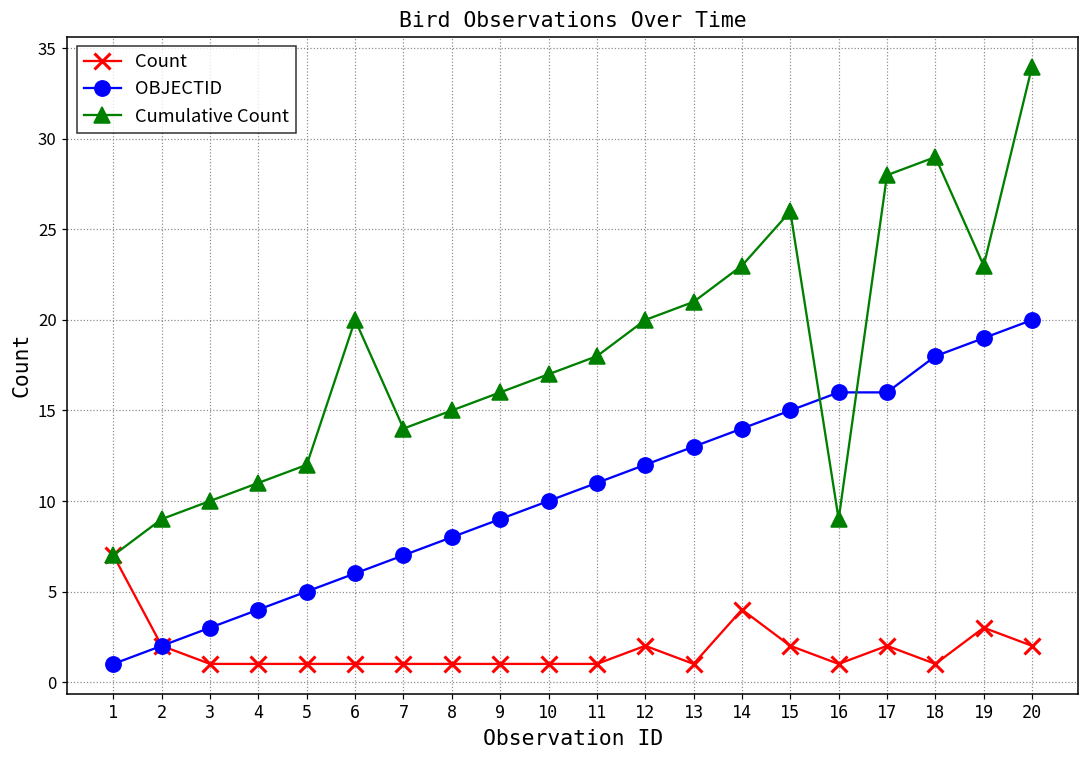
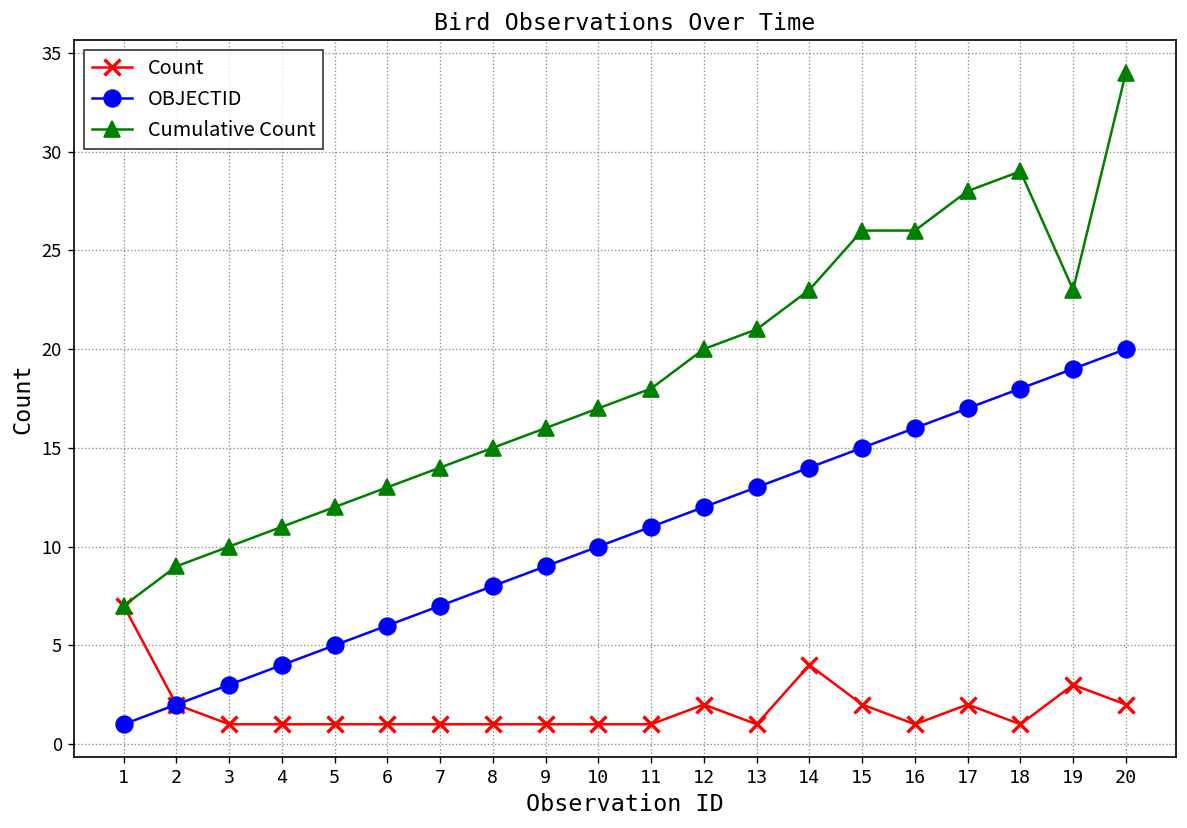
  {
    "Count": {
      "3": 1,
      "4": 1,
      "5": 1,
      "6": 1,
      "7": 1,
      "8": 1,
      "9": 1,
      "10": 1,
      "11": 1,
      "12": 2,
      "13": 1,
      "14": 4,
      "15": 2,
      "16": 1,
      "17": 2,
      "18": 1,
      "19": 3,
      "20": 2
    },
    "OBJECTID": {
      "1": 1,
      "3": 3,
      "4": 4,
      "5": 5,
      "6": 6,
      "7": 7,
      "8": 8,
      "9": 9,
      "10": 10,
      "11": 11,
      "12": 12,
      "13": 13,
      "14": 14,
      "15": 15,
      "16": 16,
-     "17": 16,
+     "17": 17,
      "18": 18,
      "19": 19,
      "20": 20
    },
    "Cumulative Count": {
      "2": 9,
      "3": 10,
      "4": 11,
      "5": 12,
-     "6": 20,
+     "6": 13,
      "7": 14,
      "8": 15,
      "9": 16,
      "10": 17,
      "11": 18,
      "12": 20,
      "13": 21,
      "14": 23,
      "15": 26,
-     "16": 9,
+     "16": 26,
      "17": 28,
      "18": 29,
      "19": 23,
      "20": 34
    }
  }
